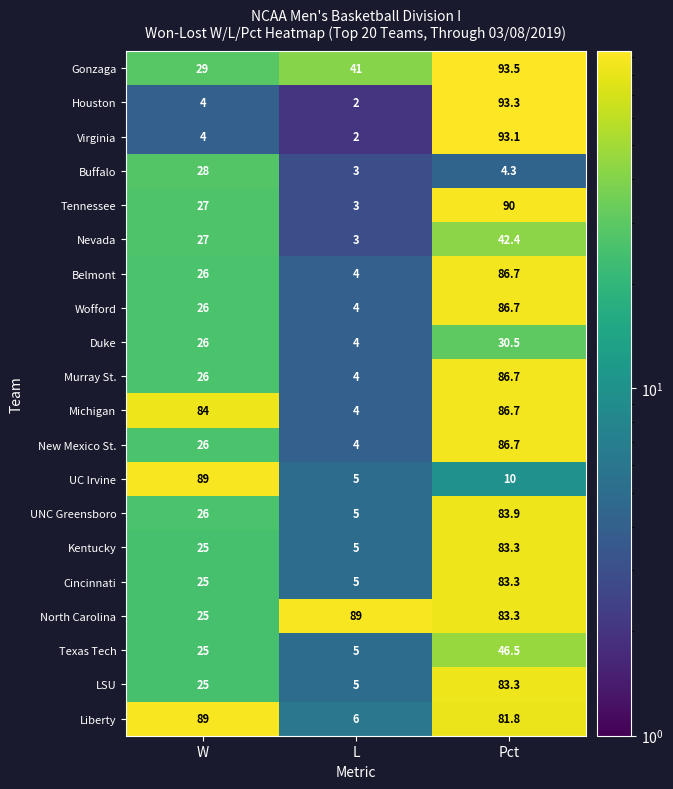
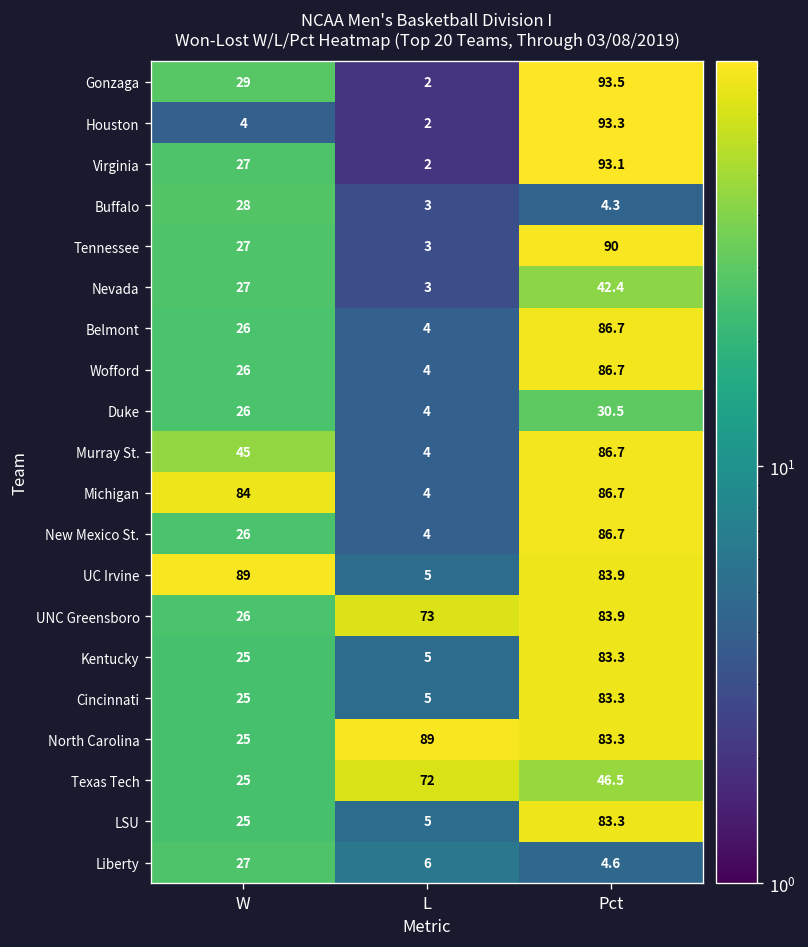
  {
    "Gonzaga": {
      "W": 29,
-     "L": 41,
+     "L": 2,
      "Pct": 93.5
    },
    "Houston": {
      "W": 4,
      "L": 2,
      "Pct": 93.3
    },
    "Virginia": {
-     "W": 4,
+     "W": 27,
      "L": 2,
      "Pct": 93.1
    },
    "Buffalo": {
      "W": 28,
      "L": 3,
      "Pct": 4.3
    },
    "Tennessee": {
      "W": 27,
      "L": 3,
      "Pct": 90
    },
    "Nevada": {
      "W": 27,
      "L": 3,
      "Pct": 42.4
    },
    "Belmont": {
      "W": 26,
      "L": 4,
      "Pct": 86.7
    },
    "Wofford": {
      "W": 26,
      "L": 4,
      "Pct": 86.7
    },
    "Duke": {
      "W": 26,
      "L": 4,
      "Pct": 30.5
    },
    "Murray St.": {
-     "W": 26,
+     "W": 45,
      "L": 4,
      "Pct": 86.7
    },
    "Michigan": {
      "W": 84,
      "L": 4,
      "Pct": 86.7
    },
    "New Mexico St.": {
      "W": 26,
      "L": 4,
      "Pct": 86.7
    },
    "UC Irvine": {
      "W": 89,
      "L": 5,
-     "Pct": 10
+     "Pct": 83.9
    },
    "UNC Greensboro": {
      "W": 26,
-     "L": 5,
+     "L": 73,
      "Pct": 83.9
    },
    "Kentucky": {
      "W": 25,
      "L": 5,
      "Pct": 83.3
    },
    "Cincinnati": {
      "W": 25,
      "L": 5,
      "Pct": 83.3
    },
    "North Carolina": {
      "W": 25,
      "L": 89,
      "Pct": 83.3
    },
    "Texas Tech": {
      "W": 25,
-     "L": 5,
+     "L": 72,
      "Pct": 46.5
    },
    "LSU": {
      "W": 25,
      "L": 5,
      "Pct": 83.3
    },
    "Liberty": {
-     "W": 89,
+     "W": 27,
      "L": 6,
-     "Pct": 81.8
+     "Pct": 4.6
    }
  }
